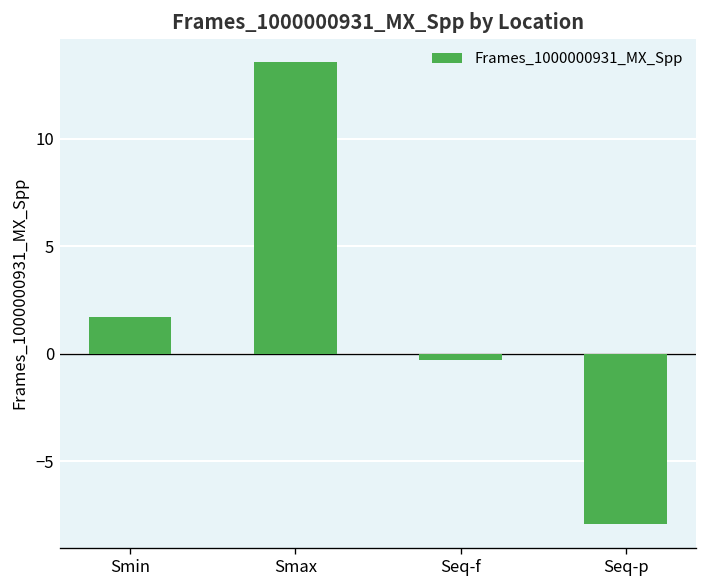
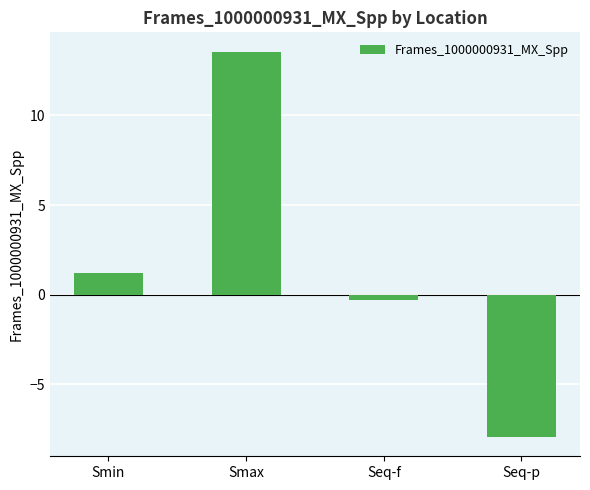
  {
-   "Smin": 1.7,
+   "Smin": 1.2,
    "Smax": 13.6,
    "Seq-f": -0.3,
    "Seq-p": -7.9
  }
